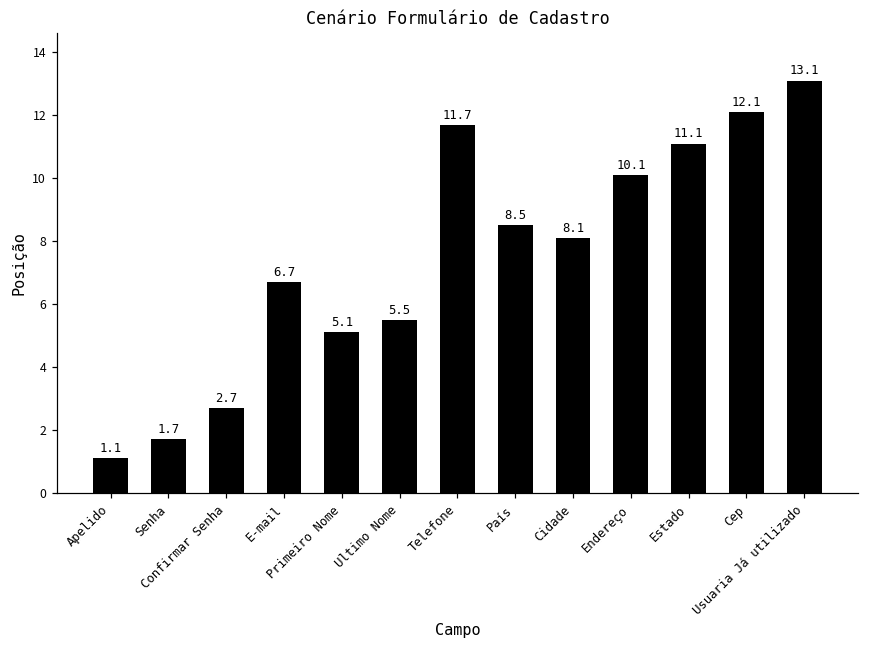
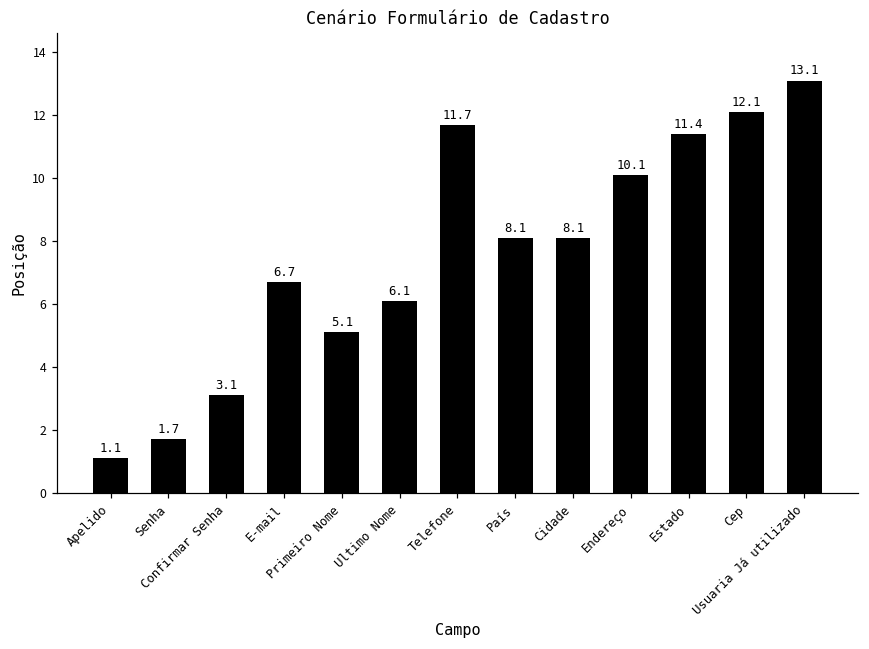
  {
    "Apelido": 1.1,
    "Senha": 1.7,
-   "Confirmar Senha": 2.7,
+   "Confirmar Senha": 3.1,
    "E-mail": 6.7,
    "Primeiro Nome": 5.1,
-   "Ultimo Nome": 5.5,
+   "Ultimo Nome": 6.1,
    "Telefone": 11.7,
-   "País": 8.5,
+   "País": 8.1,
    "Cidade": 8.1,
    "Endereço": 10.1,
-   "Estado": 11.1,
+   "Estado": 11.4,
    "Cep": 12.1,
    "Usuaria Já utilizado": 13.1
  }
